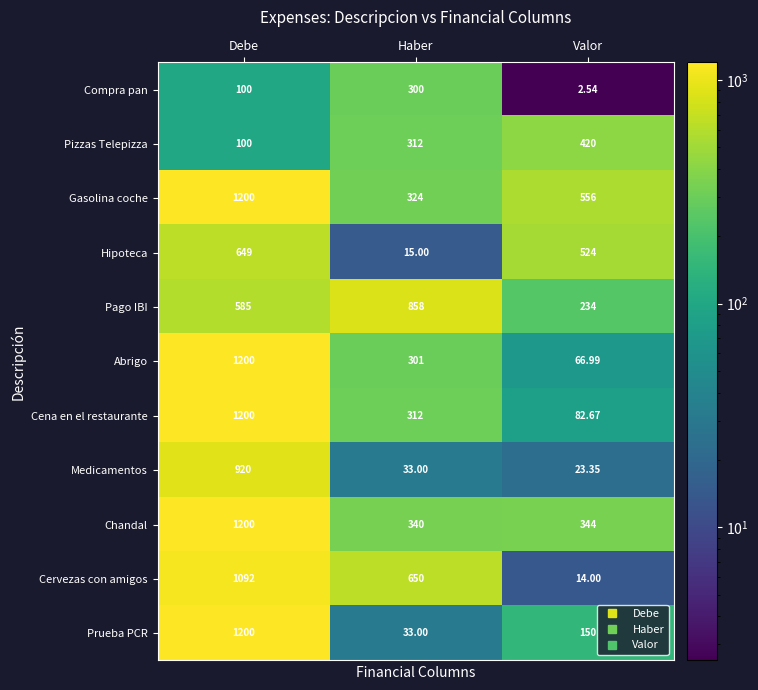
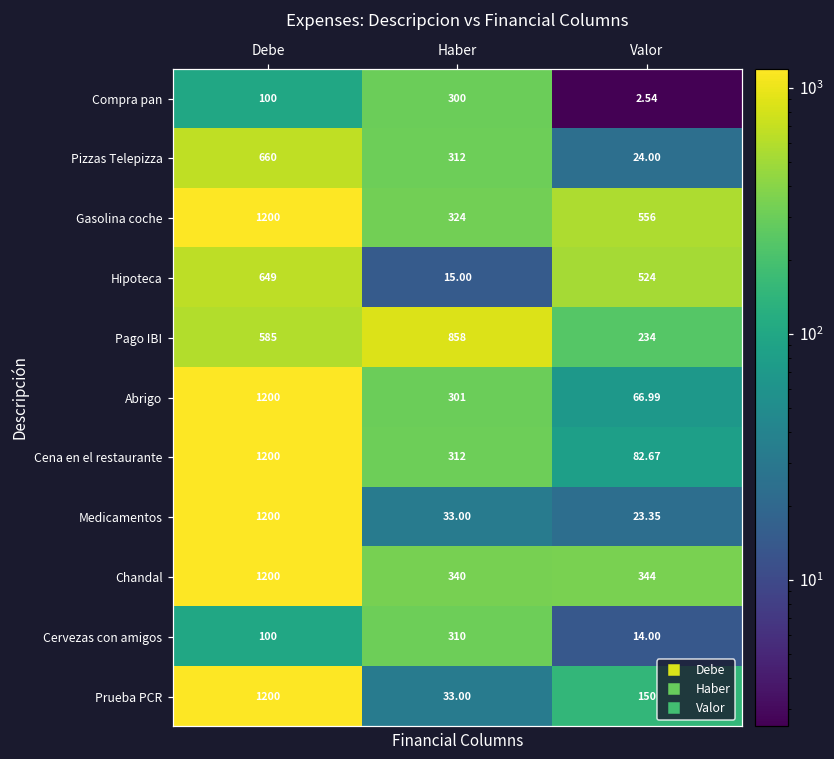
  {
    "Compra pan": {
      "Debe": 100,
      "Haber": 300,
      "Valor": 2.54
    },
    "Pizzas Telepizza": {
-     "Debe": 100,
+     "Debe": 660,
      "Haber": 312,
-     "Valor": 420
+     "Valor": 24.00
    },
    "Gasolina coche": {
      "Debe": 1200,
      "Haber": 324,
      "Valor": 556
    },
    "Hipoteca": {
      "Debe": 649,
      "Haber": 15.00,
      "Valor": 524
    },
    "Pago IBI": {
      "Debe": 585,
      "Haber": 858,
      "Valor": 234
    },
    "Abrigo": {
      "Debe": 1200,
      "Haber": 301,
      "Valor": 66.99
    },
    "Cena en el restaurante": {
      "Debe": 1200,
      "Haber": 312,
      "Valor": 82.67
    },
    "Medicamentos": {
-     "Debe": 920,
+     "Debe": 1200,
      "Haber": 33.00,
      "Valor": 23.35
    },
    "Chandal": {
      "Debe": 1200,
      "Haber": 340,
      "Valor": 344
    },
    "Cervezas con amigos": {
-     "Debe": 1092,
-     "Haber": 650,
+     "Debe": 100,
+     "Haber": 310,
      "Valor": 14.00
    },
    "Prueba PCR": {
      "Debe": 1200,
      "Haber": 33.00,
      "Valor": 150
    }
  }
